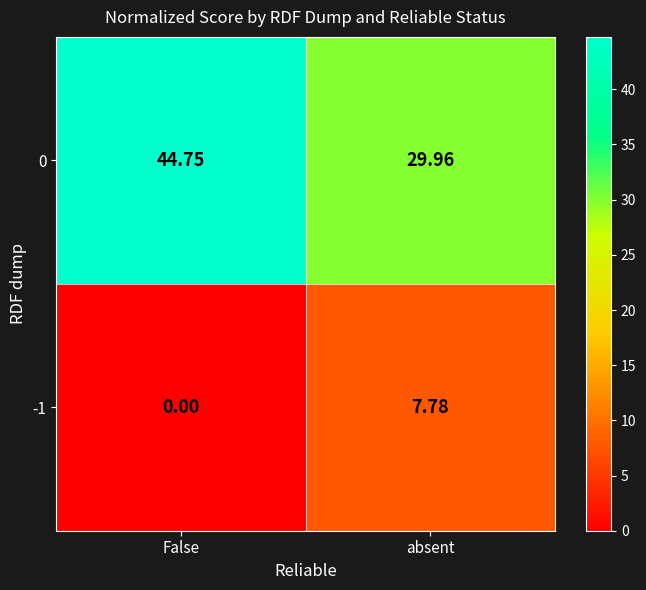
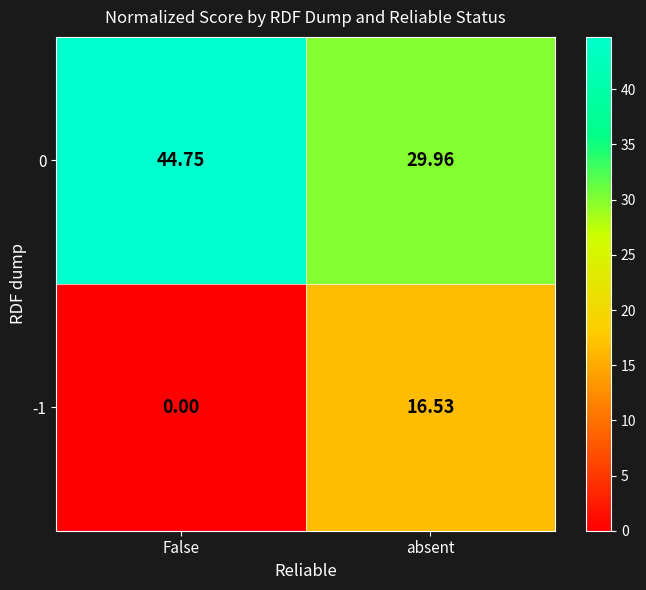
  {
    "0": {
      "False": 44.75,
      "absent": 29.96
    },
    "-1": {
      "False": 0.00,
-     "absent": 7.78
+     "absent": 16.53
    }
  }
